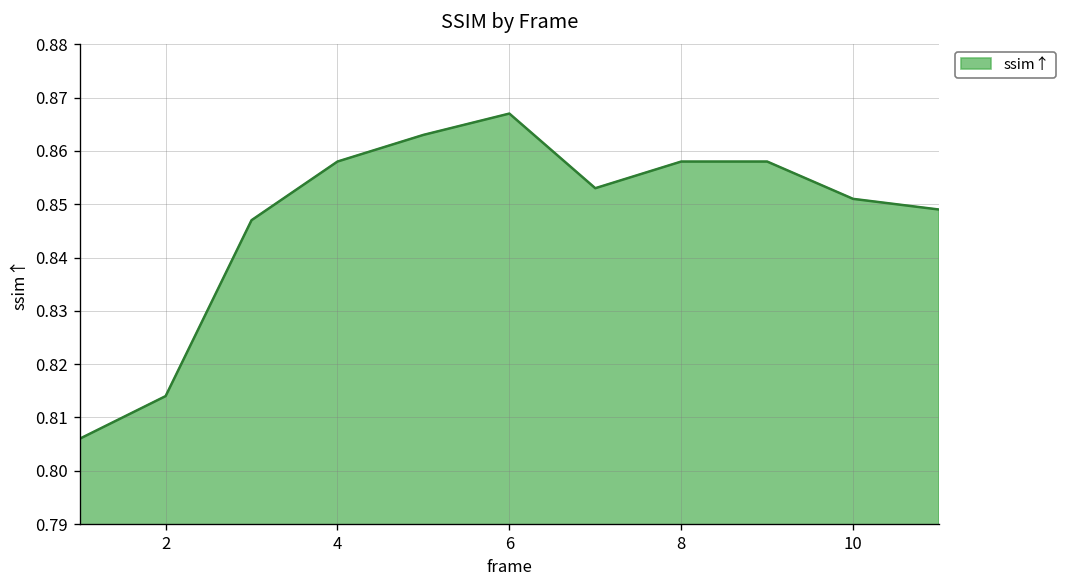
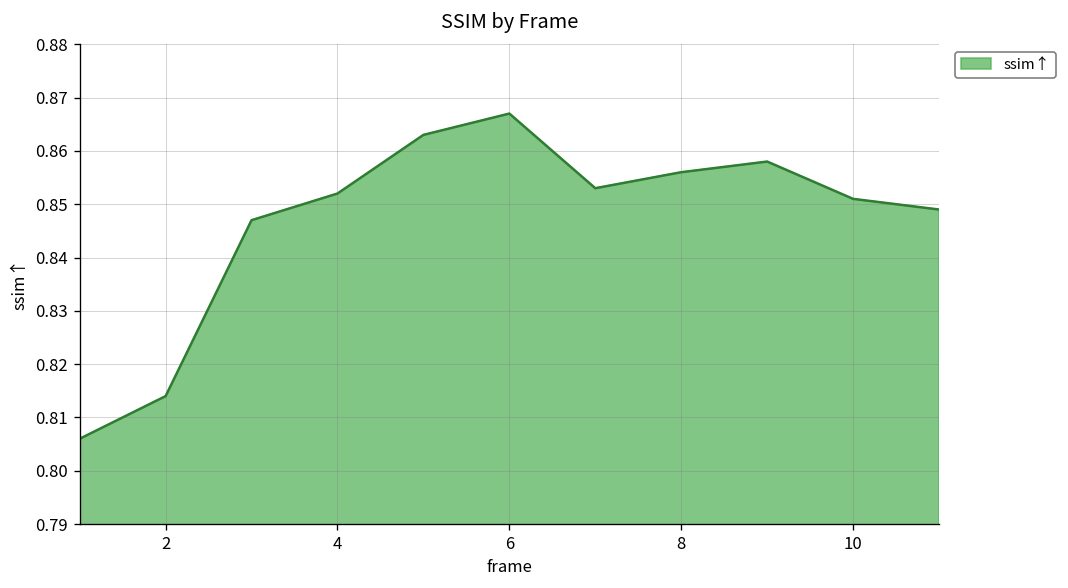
  {
    "2": 0.814,
-   "4": 0.858,
+   "4": 0.852,
    "6": 0.867,
-   "8": 0.858,
+   "8": 0.856,
    "10": 0.851
  }
